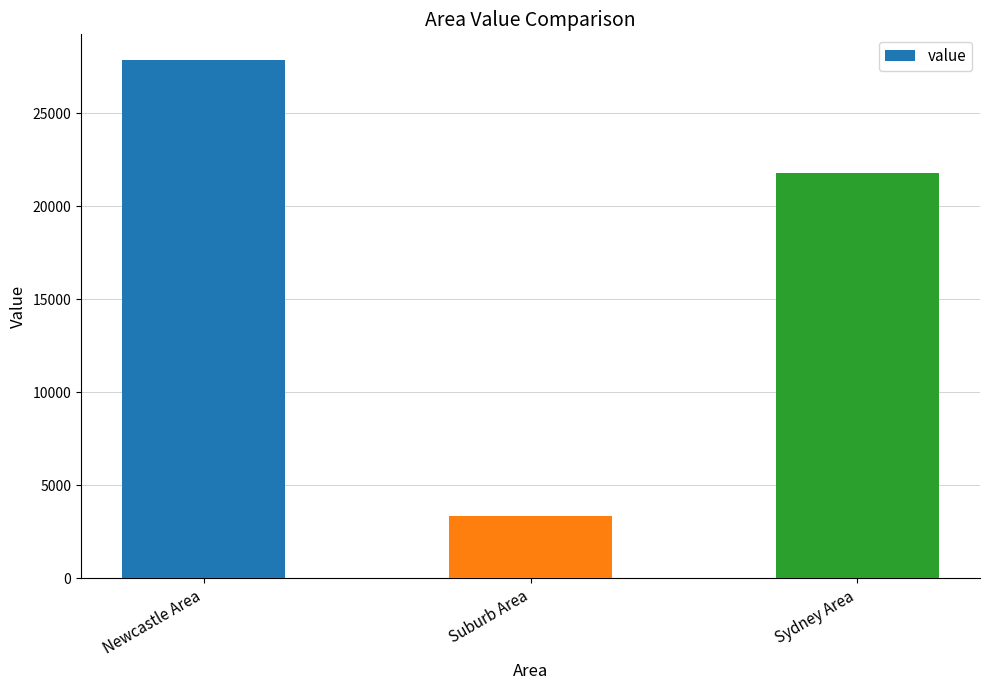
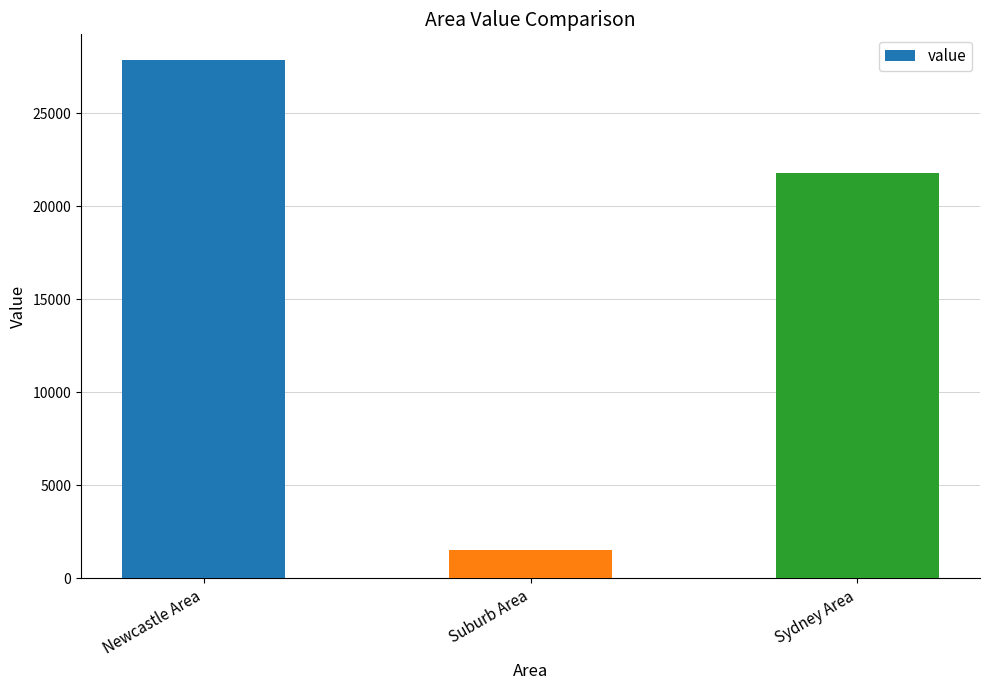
  {
    "Newcastle Area": 27900,
-   "Suburb Area": 3400,
+   "Suburb Area": 1500,
    "Sydney Area": 21800
  }
